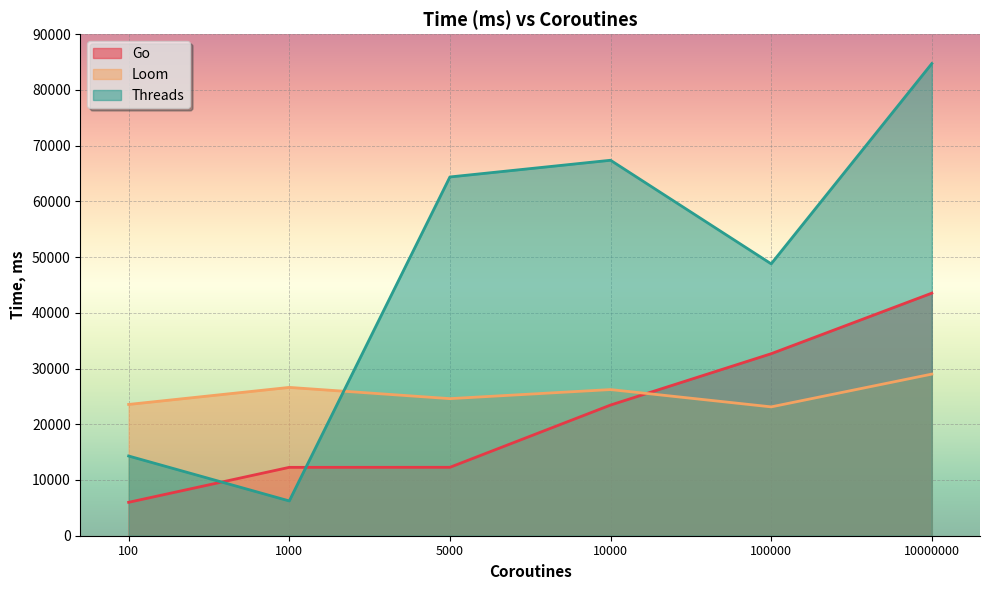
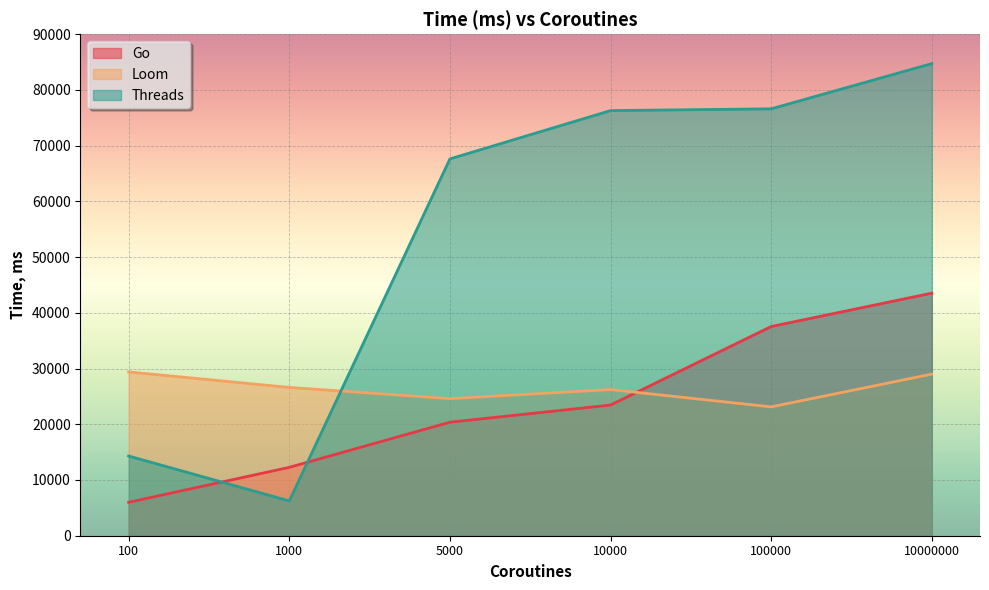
  {
    "Go": {
      "100": 6000,
      "1000": 12000,
-     "5000": 12000,
+     "5000": 20000,
      "10000": 23000,
-     "100000": 33000,
+     "100000": 38000,
      "10000000": 44000
    },
    "Loom": {
-     "100": 24000,
+     "100": 29000,
      "1000": 27000,
      "5000": 25000,
      "10000": 26000,
      "100000": 23000,
      "10000000": 29000
    },
    "Threads": {
      "100": 14000,
      "1000": 6000,
-     "5000": 64000,
-     "10000": 67000,
-     "100000": 49000,
+     "5000": 68000,
+     "10000": 76000,
+     "100000": 77000,
      "10000000": 85000
    }
  }
